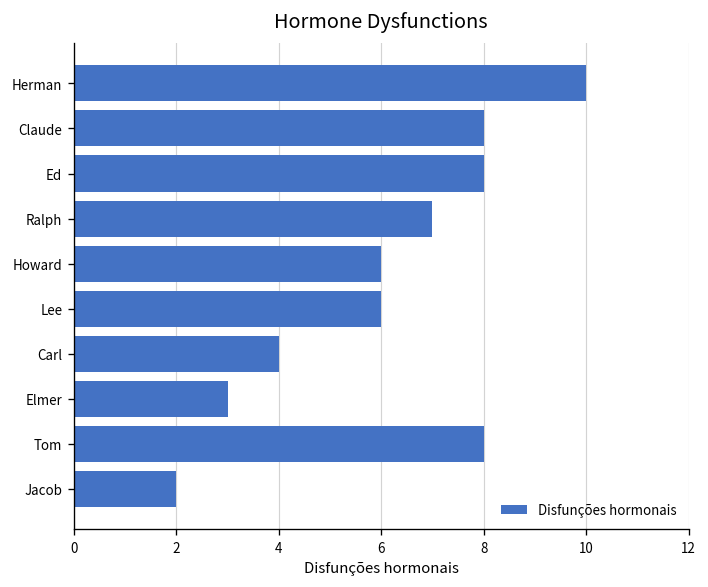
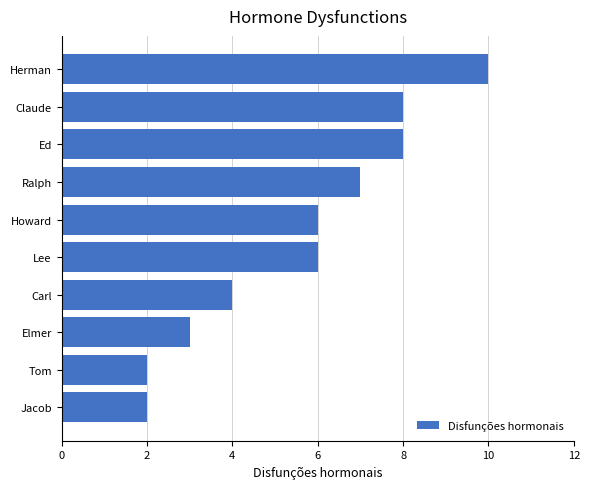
  {
    "Herman": 10,
    "Claude": 8,
    "Ed": 8,
    "Ralph": 7,
    "Howard": 6,
    "Lee": 6,
    "Carl": 4,
    "Elmer": 3,
-   "Tom": 8,
+   "Tom": 2,
    "Jacob": 2
  }
